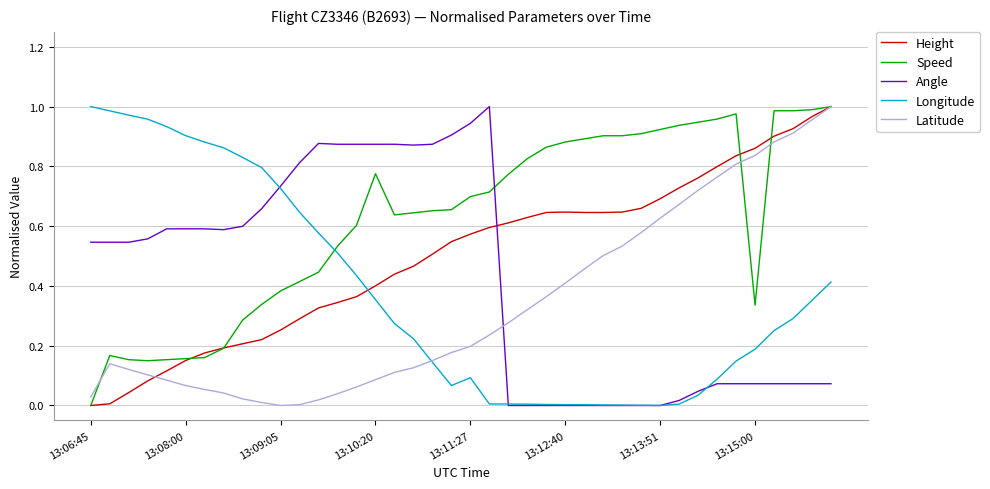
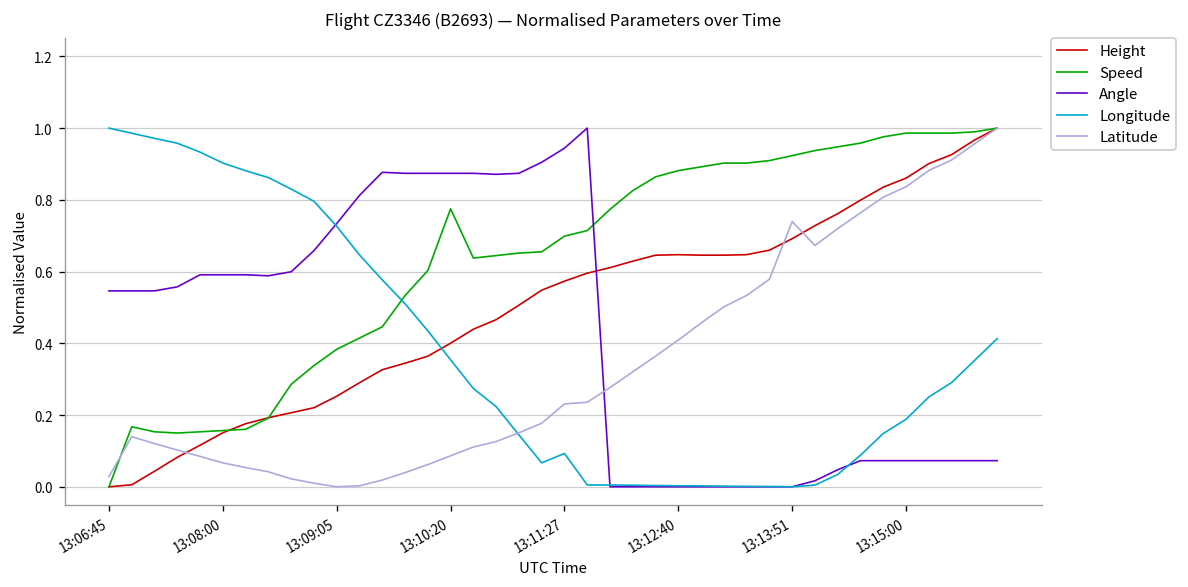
  {
    "Height": {
      "13:09:05": 0.25,
      "13:10:20": 0.40,
      "13:11:27": 0.57,
      "13:12:40": 0.65,
      "13:13:51": 0.69,
      "13:15:00": 0.86
    },
    "Speed": {
      "13:09:05": 0.38,
      "13:10:20": 0.78,
      "13:11:27": 0.70,
      "13:12:40": 0.88,
      "13:13:51": 0.92,
-     "13:15:00": 0.34
+     "13:15:00": 0.99
    },
    "Angle": {
      "13:06:45": 0.55,
      "13:08:00": 0.59,
      "13:10:20": 0.87,
      "13:11:27": 0.94,
      "13:15:00": 0.07
    },
    "Longitude": {
      "13:06:45": 1.00,
      "13:08:00": 0.90,
      "13:10:20": 0.35,
      "13:11:27": 0.09,
      "13:15:00": 0.19
    },
    "Latitude": {
      "13:06:45": 0.03,
      "13:08:00": 0.07,
      "13:09:05": 0.00,
      "13:10:20": 0.09,
-     "13:11:27": 0.20,
+     "13:11:27": 0.23,
      "13:12:40": 0.41,
-     "13:13:51": 0.63,
+     "13:13:51": 0.74,
      "13:15:00": 0.84
    }
  }
